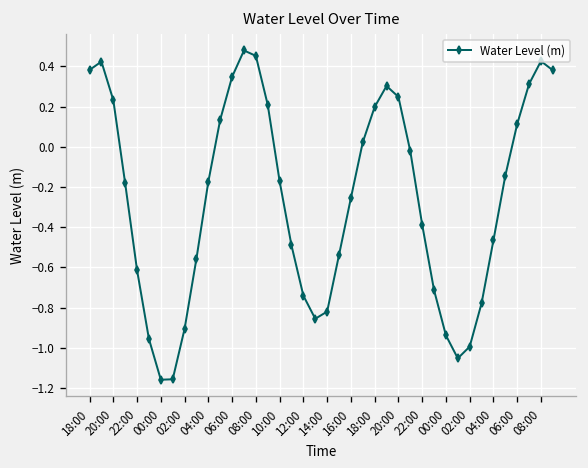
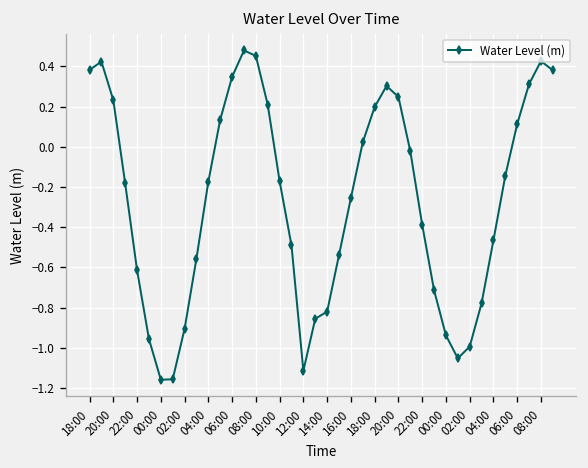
  {
    "10:00": -0.17,
-   "12:00": -0.74,
+   "12:00": -1.11,
    "14:00": -0.82,
    "16:00": -0.25
  }
